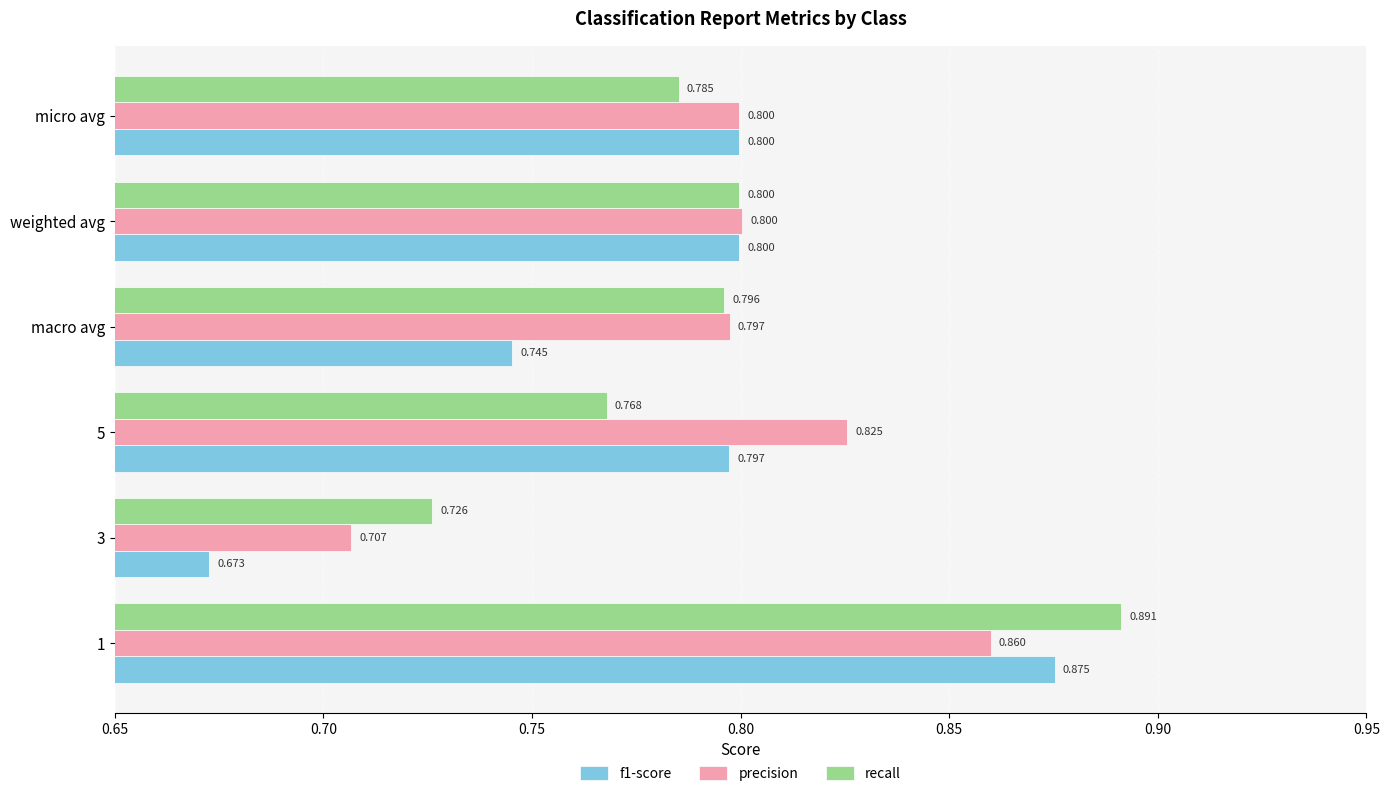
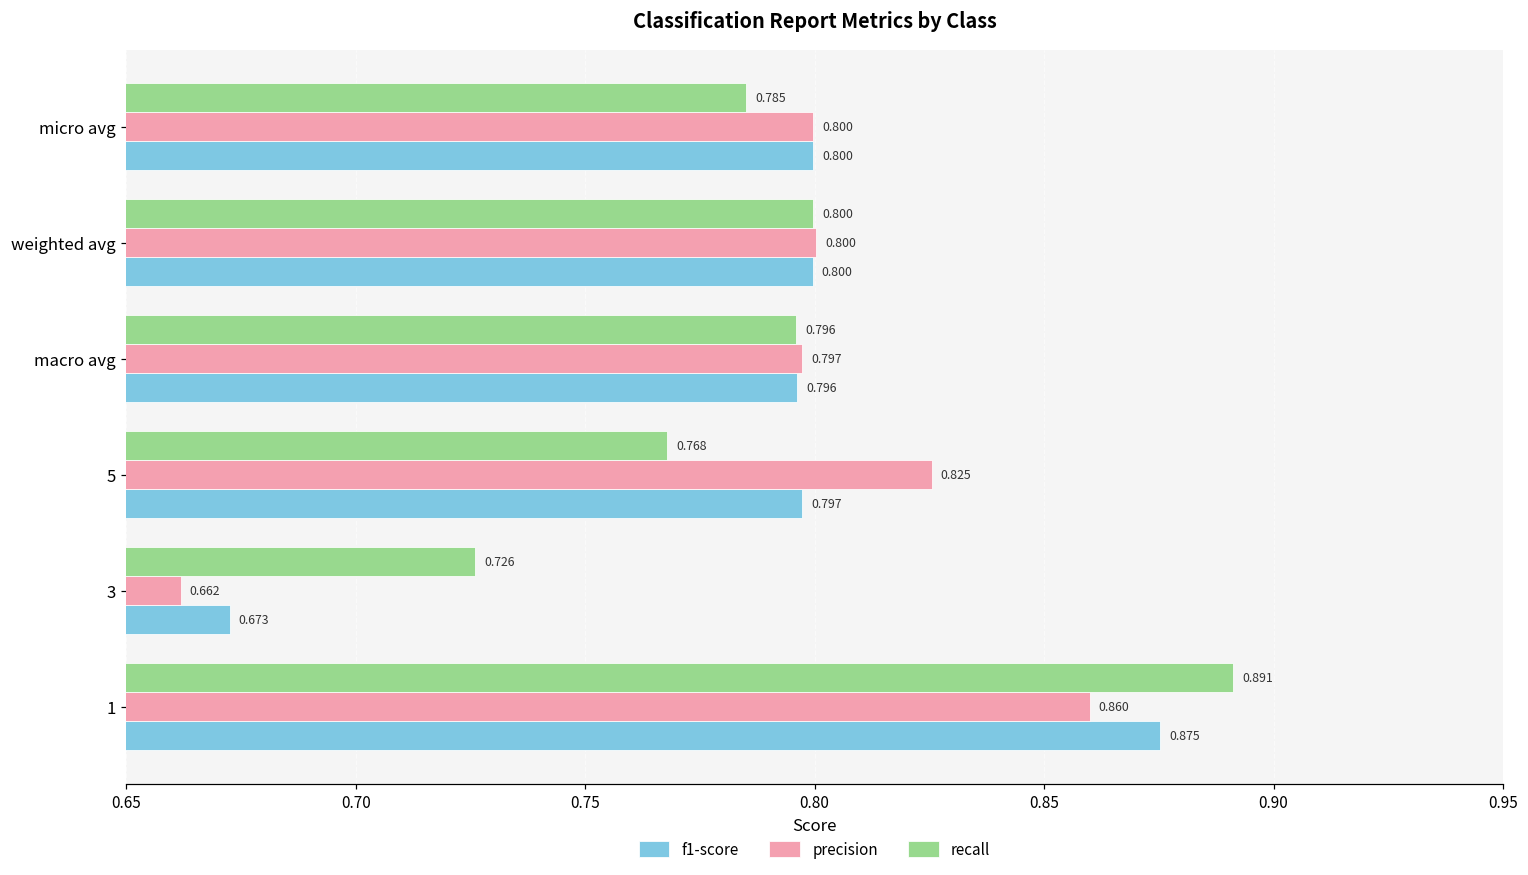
  {
    "f1-score": {
      "micro avg": 0.800,
      "weighted avg": 0.800,
-     "macro avg": 0.745,
+     "macro avg": 0.796,
      "5": 0.797,
      "3": 0.673,
      "1": 0.875
    },
    "precision": {
      "micro avg": 0.800,
      "weighted avg": 0.800,
      "macro avg": 0.797,
      "5": 0.825,
-     "3": 0.707,
+     "3": 0.662,
      "1": 0.860
    },
    "recall": {
      "micro avg": 0.785,
      "weighted avg": 0.800,
      "macro avg": 0.796,
      "5": 0.768,
      "3": 0.726,
      "1": 0.891
    }
  }
